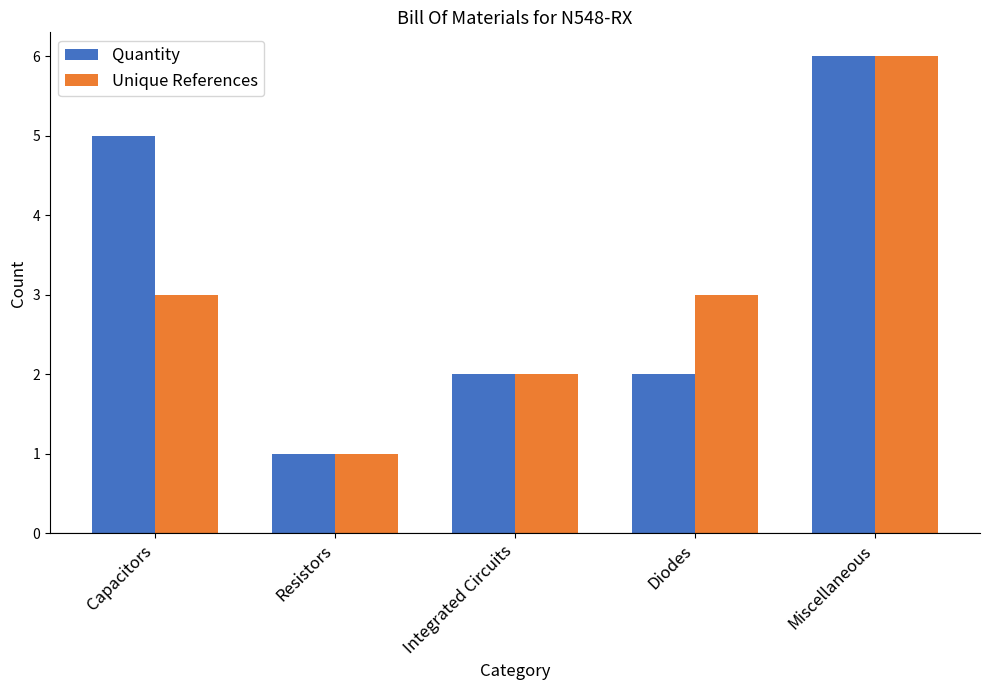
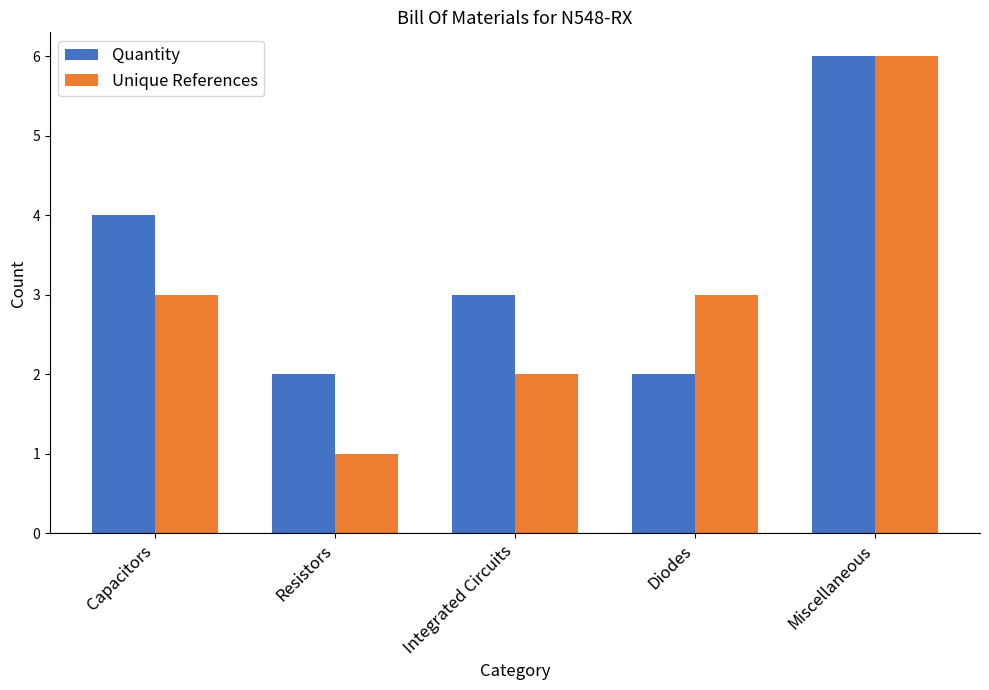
  {
    "Quantity": {
-     "Capacitors": 5,
-     "Resistors": 1,
-     "Integrated Circuits": 2,
+     "Capacitors": 4,
+     "Resistors": 2,
+     "Integrated Circuits": 3,
      "Diodes": 2,
      "Miscellaneous": 6
    },
    "Unique References": {
      "Capacitors": 3,
      "Resistors": 1,
      "Integrated Circuits": 2,
      "Diodes": 3,
      "Miscellaneous": 6
    }
  }
